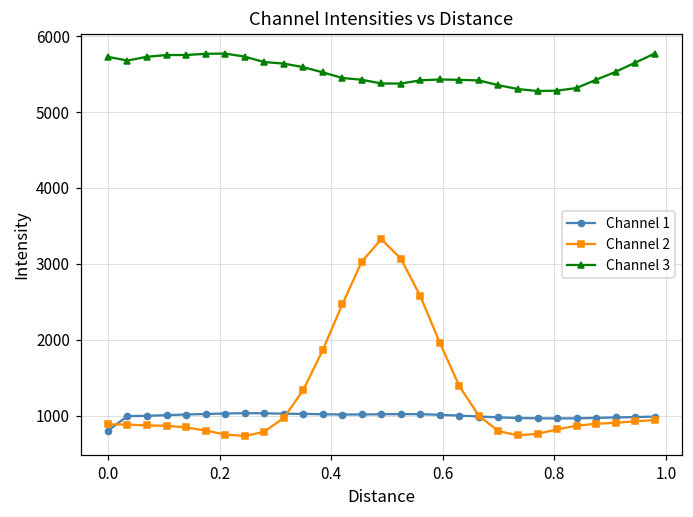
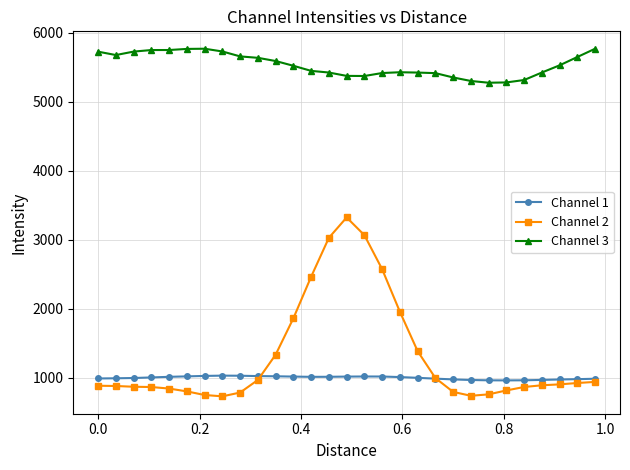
  {
    "Channel 1": {
-     "0.0": 800
+     "0.0": 1000
    },
    "Channel 2": {
      "0.0": 900
    },
    "Channel 3": {
      "0.0": 5700
    }
  }
